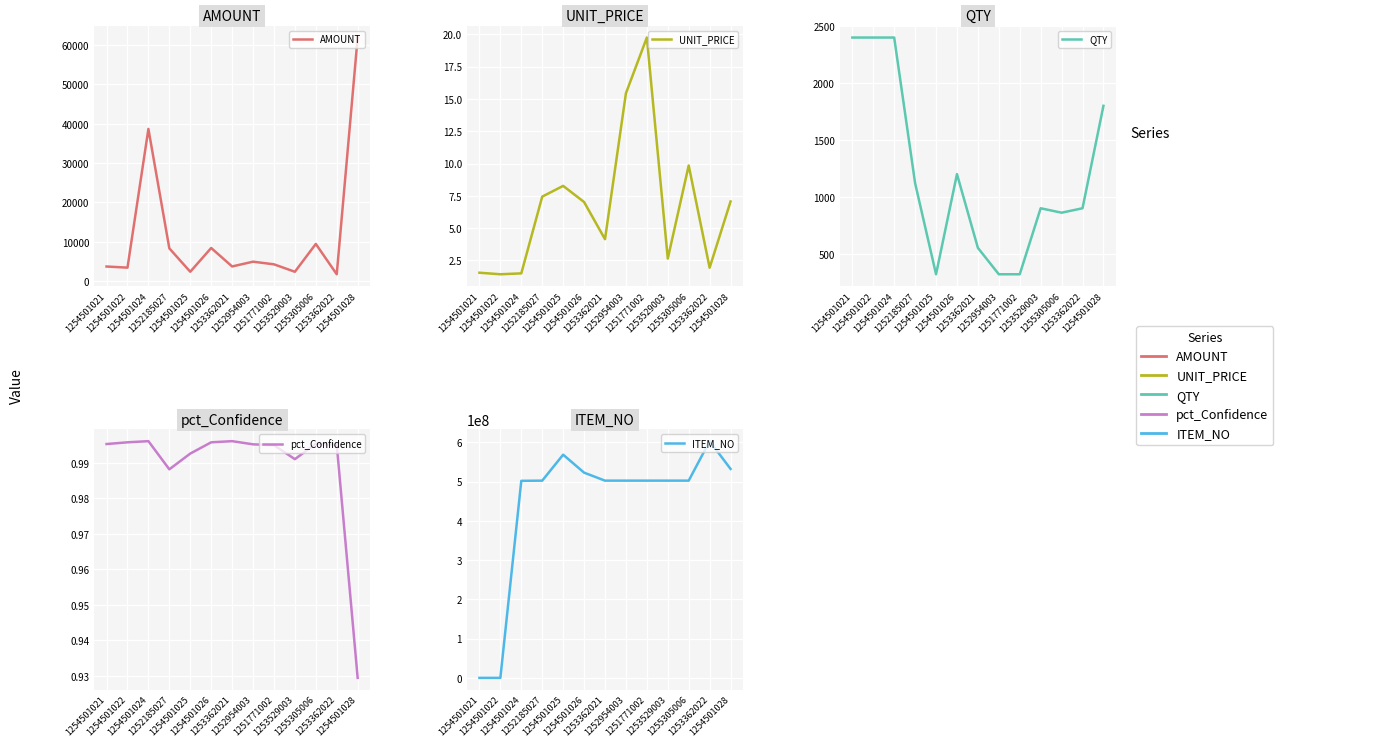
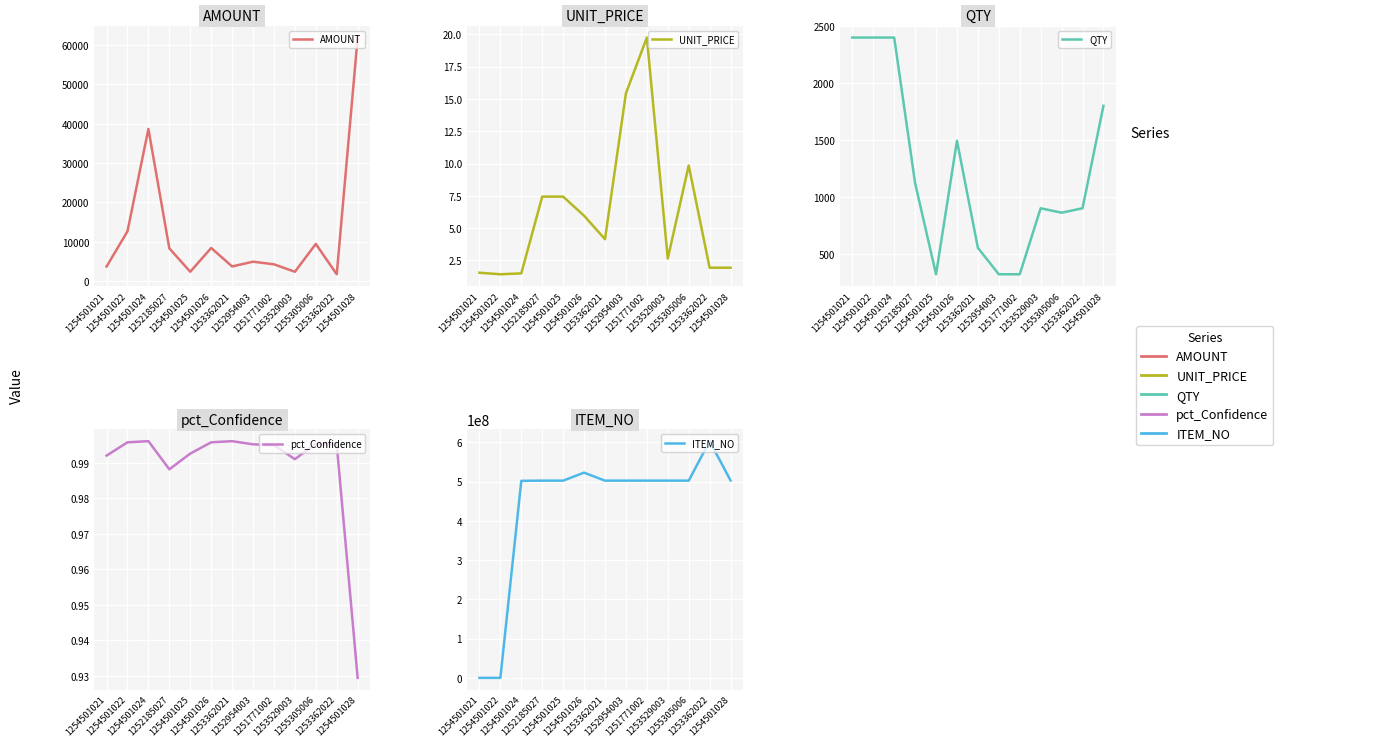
  {
    "AMOUNT": {
      "1254501021": 4000,
-     "1254501022": 3000,
+     "1254501022": 13000,
      "1254501024": 39000,
      "1252185027": 8000,
      "1254501025": 2000,
      "1254501026": 8000,
      "1253362021": 4000,
      "1252954003": 5000,
      "1251771002": 4000,
      "1253529003": 2000,
      "1255305006": 9000,
      "1253362022": 2000
    },
    "UNIT_PRICE": {
      "1254501021": 1.5,
      "1254501022": 1.4,
      "1254501024": 1.5,
      "1252185027": 7.4,
-     "1254501025": 8.3,
-     "1254501026": 7.0,
+     "1254501025": 7.4,
+     "1254501026": 6.0,
      "1253362021": 4.1,
      "1252954003": 15.4,
      "1251771002": 19.8,
      "1253529003": 2.6,
      "1255305006": 9.8,
      "1253362022": 1.9,
-     "1254501028": 7.1
+     "1254501028": 1.9
    },
    "QTY": {
      "1254501021": 2400,
      "1254501022": 2400,
      "1254501024": 2400,
      "1252185027": 1120,
      "1254501025": 320,
-     "1254501026": 1200,
+     "1254501026": 1490,
      "1253362021": 550,
      "1252954003": 320,
      "1251771002": 320,
      "1253529003": 900,
      "1255305006": 860,
      "1253362022": 900,
      "1254501028": 1800
    },
    "pct_Confidence": {
-     "1254501021": 0.995,
+     "1254501021": 0.992,
      "1254501022": 0.996,
      "1254501024": 0.996,
      "1252185027": 0.988,
      "1254501025": 0.993,
      "1254501026": 0.996,
      "1253362021": 0.996,
      "1252954003": 0.995,
      "1253529003": 0.991,
      "1254501028": 0.929
    },
    "ITEM_NO": {
      "1254501021": 0,
      "1254501022": 0,
      "1254501024": 500000000,
      "1252185027": 500000000,
-     "1254501025": 570000000,
+     "1254501025": 500000000,
      "1254501026": 520000000,
      "1253362021": 500000000,
      "1252954003": 500000000,
      "1251771002": 500000000,
      "1253529003": 500000000,
      "1255305006": 500000000,
-     "1254501028": 530000000
+     "1254501028": 500000000
    }
  }
